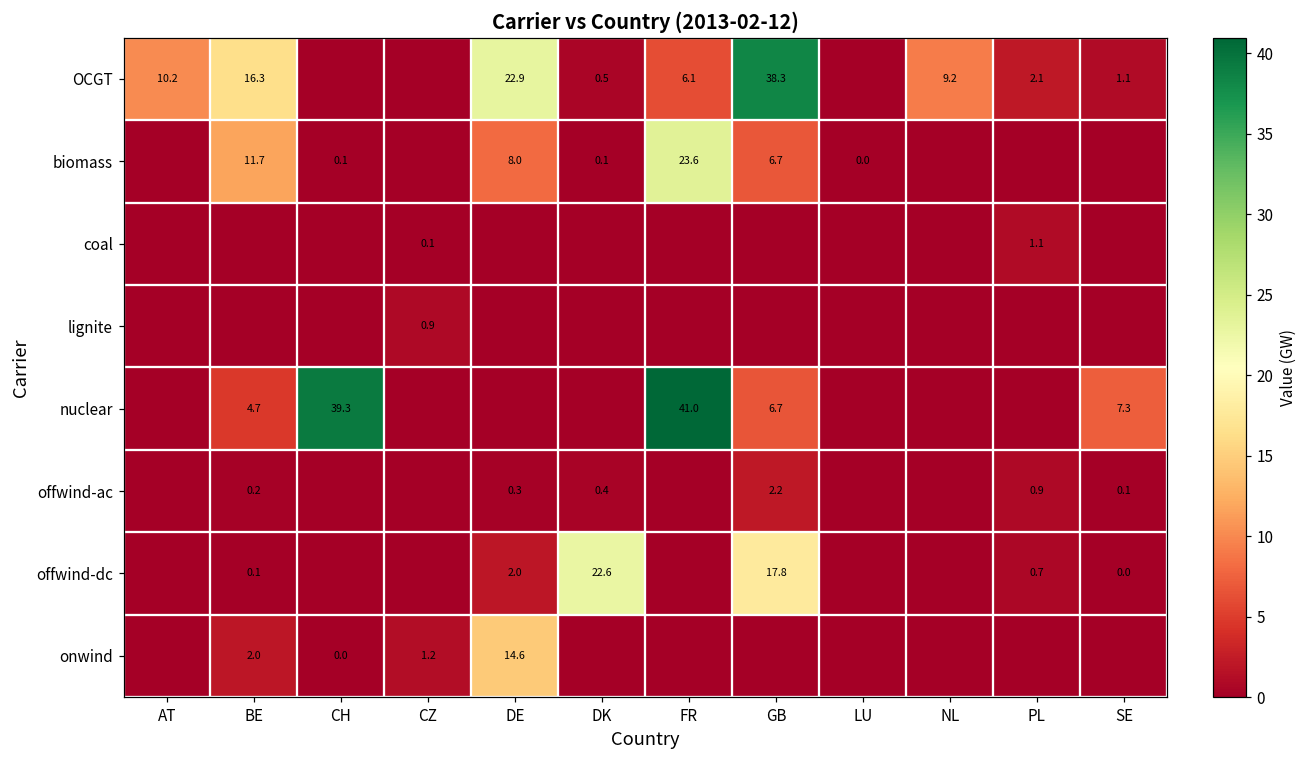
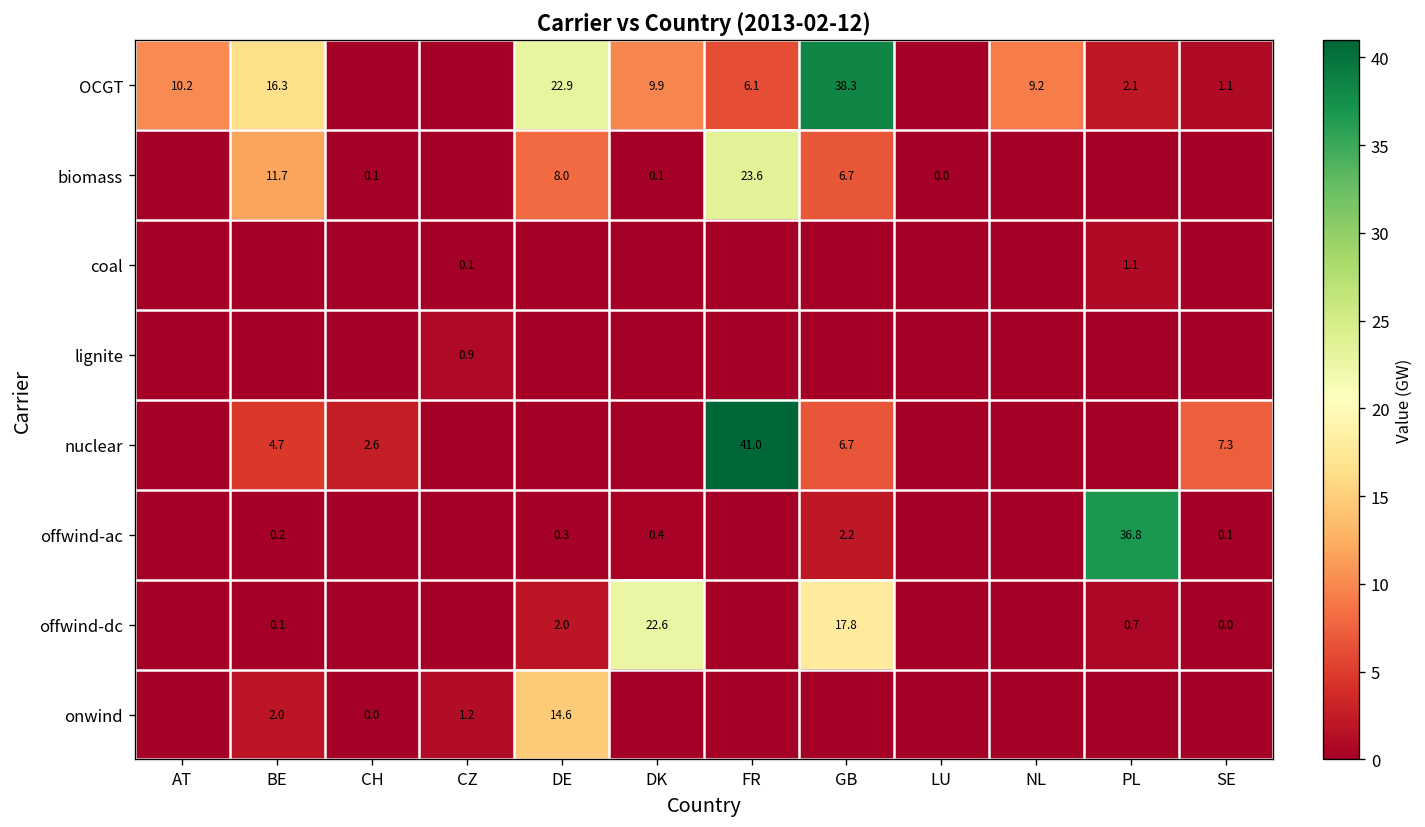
  {
    "OCGT": {
      "AT": 10.2,
      "BE": 16.3,
      "DE": 22.9,
-     "DK": 0.5,
+     "DK": 9.9,
      "FR": 6.1,
      "GB": 38.3,
      "NL": 9.2,
      "PL": 2.1,
      "SE": 1.1
    },
    "biomass": {
      "BE": 11.7,
      "CH": 0.1,
      "DE": 8.0,
      "DK": 0.1,
      "FR": 23.6,
      "GB": 6.7,
      "LU": 0.0
    },
    "coal": {
      "CZ": 0.1,
      "PL": 1.1
    },
    "lignite": {
      "CZ": 0.9
    },
    "nuclear": {
      "BE": 4.7,
-     "CH": 39.3,
+     "CH": 2.6,
      "FR": 41.0,
      "GB": 6.7,
      "SE": 7.3
    },
    "offwind-ac": {
      "BE": 0.2,
      "DE": 0.3,
      "DK": 0.4,
      "GB": 2.2,
-     "PL": 0.9,
+     "PL": 36.8,
      "SE": 0.1
    },
    "offwind-dc": {
      "BE": 0.1,
      "DE": 2.0,
      "DK": 22.6,
      "GB": 17.8,
      "PL": 0.7,
      "SE": 0.0
    },
    "onwind": {
      "BE": 2.0,
      "CH": 0.0,
      "CZ": 1.2,
      "DE": 14.6
    }
  }
